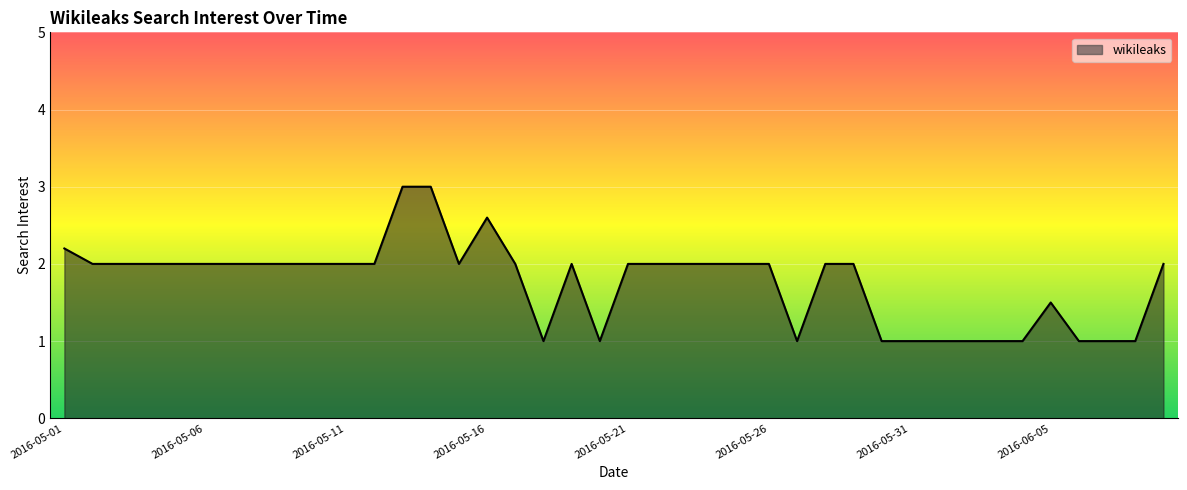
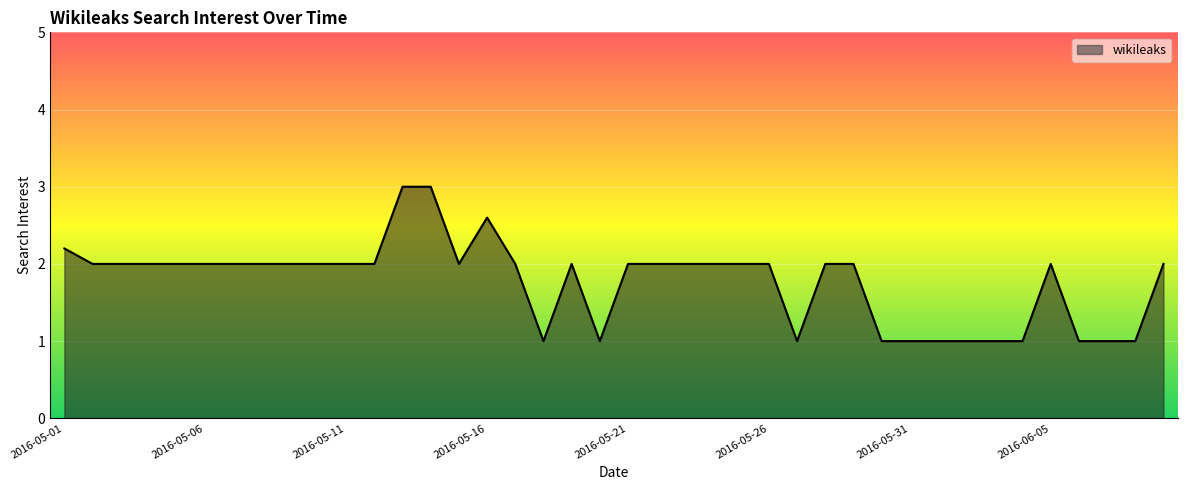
  {
    "2016-05-01": 2.2,
    "2016-05-06": 2.0,
    "2016-05-11": 2.0,
    "2016-05-16": 2.6,
    "2016-05-21": 2.0,
    "2016-05-26": 2.0,
    "2016-05-31": 1.0,
-   "2016-06-05": 1.5
+   "2016-06-05": 2.0
  }
